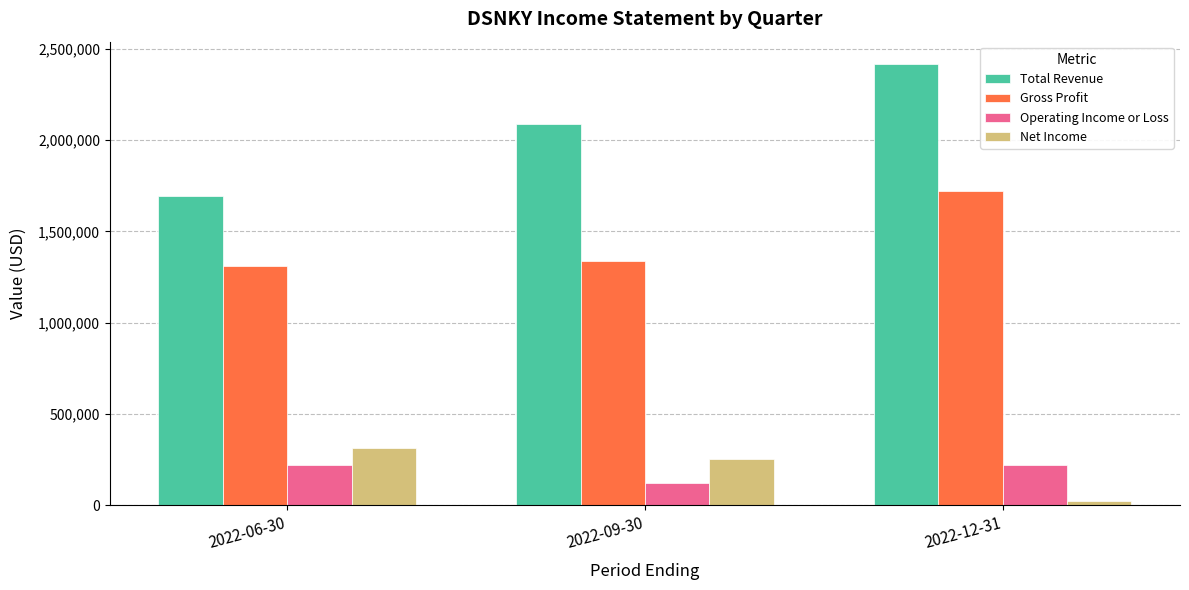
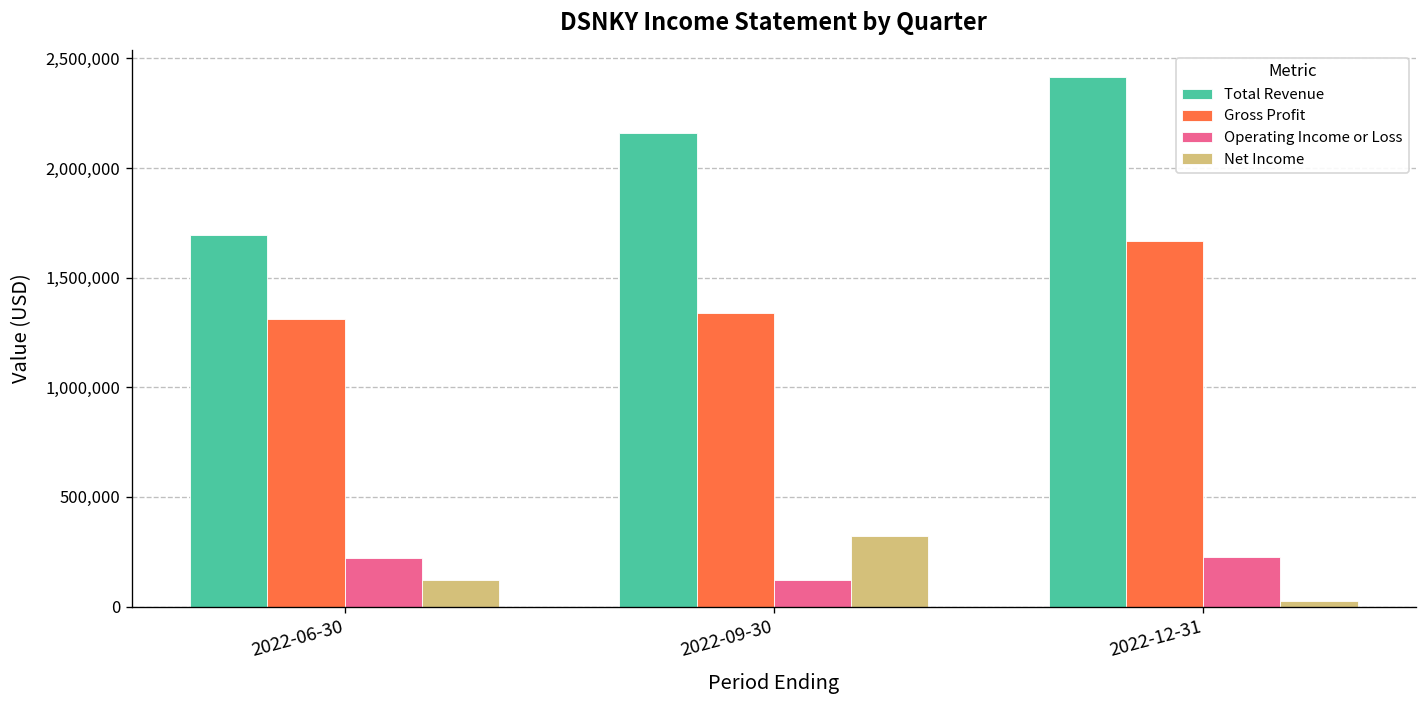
  {
    "Total Revenue": {
      "2022-06-30": "1,700,000",
-     "2022-09-30": "2,090,000",
+     "2022-09-30": "2,160,000",
      "2022-12-31": "2,420,000"
    },
    "Gross Profit": {
      "2022-06-30": "1,310,000",
      "2022-09-30": "1,340,000",
-     "2022-12-31": "1,720,000"
+     "2022-12-31": "1,670,000"
    },
    "Operating Income or Loss": {
      "2022-06-30": "220,000",
      "2022-09-30": "120,000",
      "2022-12-31": "220,000"
    },
    "Net Income": {
-     "2022-06-30": "310,000",
-     "2022-09-30": "250,000",
+     "2022-06-30": "120,000",
+     "2022-09-30": "320,000",
      "2022-12-31": "30,000"
    }
  }
